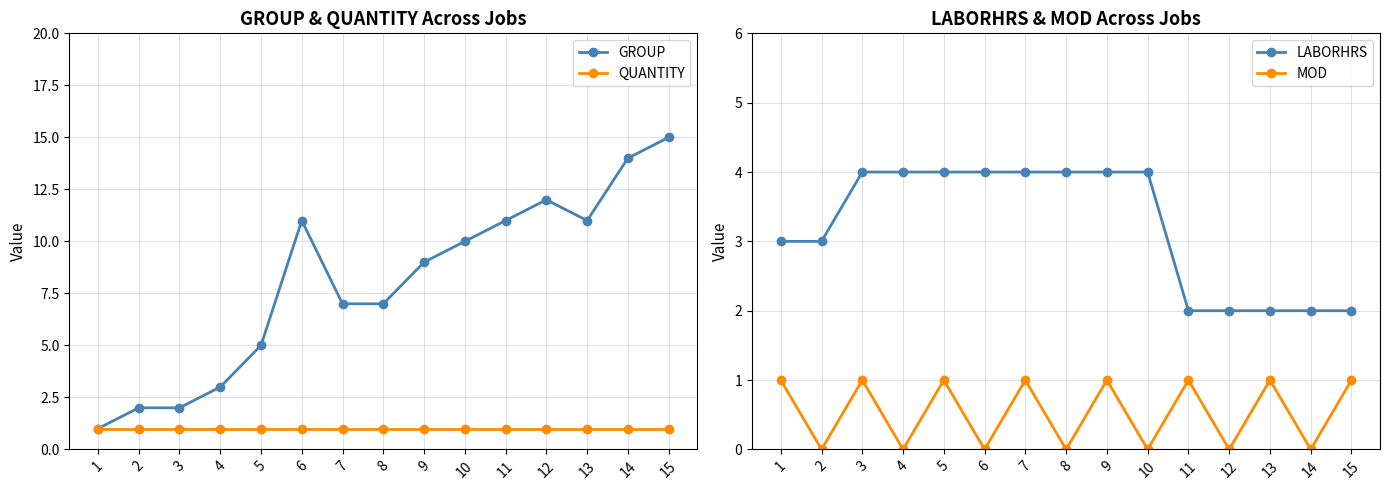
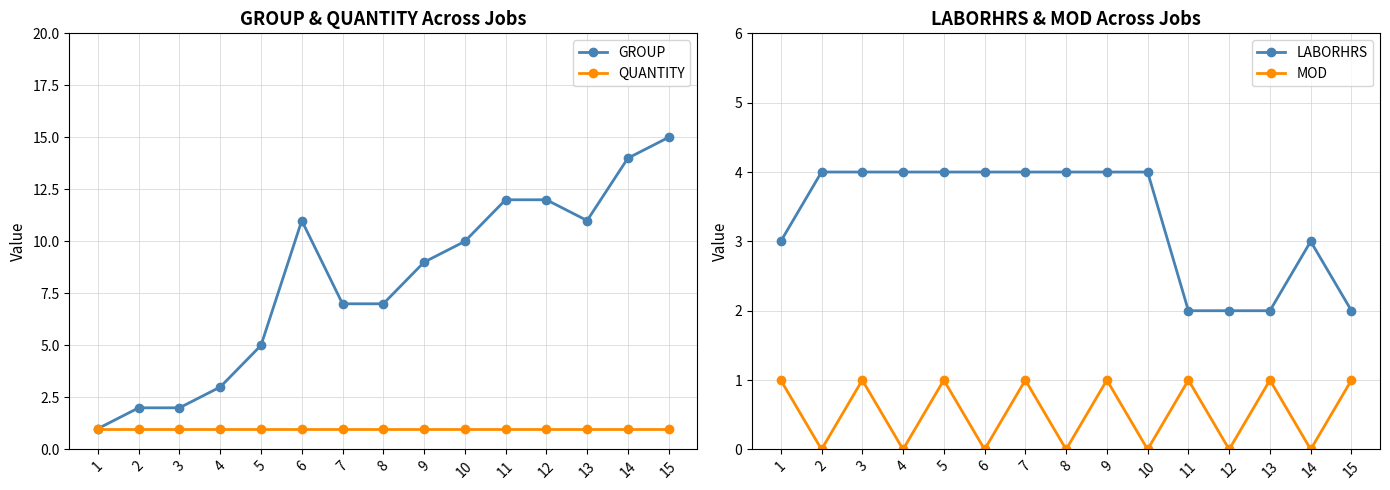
  {
    "GROUP & QUANTITY Across Jobs": {
      "GROUP": {
        "2": 2,
        "3": 2,
        "4": 3,
        "5": 5,
        "6": 11,
        "7": 7,
        "8": 7,
        "9": 9,
        "10": 10,
-       "11": 11,
+       "11": 12,
        "12": 12,
        "13": 11,
        "14": 14,
        "15": 15
      },
      "QUANTITY": {
        "2": 1,
        "3": 1,
        "4": 1,
        "5": 1,
        "6": 1,
        "7": 1,
        "8": 1,
        "9": 1,
        "10": 1,
        "11": 1,
        "12": 1,
        "13": 1,
        "14": 1,
        "15": 1
      }
    },
    "LABORHRS & MOD Across Jobs": {
      "LABORHRS": {
        "1": 3,
-       "2": 3,
+       "2": 4,
        "3": 4,
        "4": 4,
        "5": 4,
        "6": 4,
        "7": 4,
        "8": 4,
        "9": 4,
        "10": 4,
        "11": 2,
        "12": 2,
        "13": 2,
-       "14": 2,
+       "14": 3,
        "15": 2
      },
      "MOD": {
        "1": 1,
        "2": 0,
        "3": 1,
        "4": 0,
        "5": 1,
        "6": 0,
        "7": 1,
        "8": 0,
        "9": 1,
        "10": 0,
        "11": 1,
        "12": 0,
        "13": 1,
        "14": 0,
        "15": 1
      }
    }
  }
